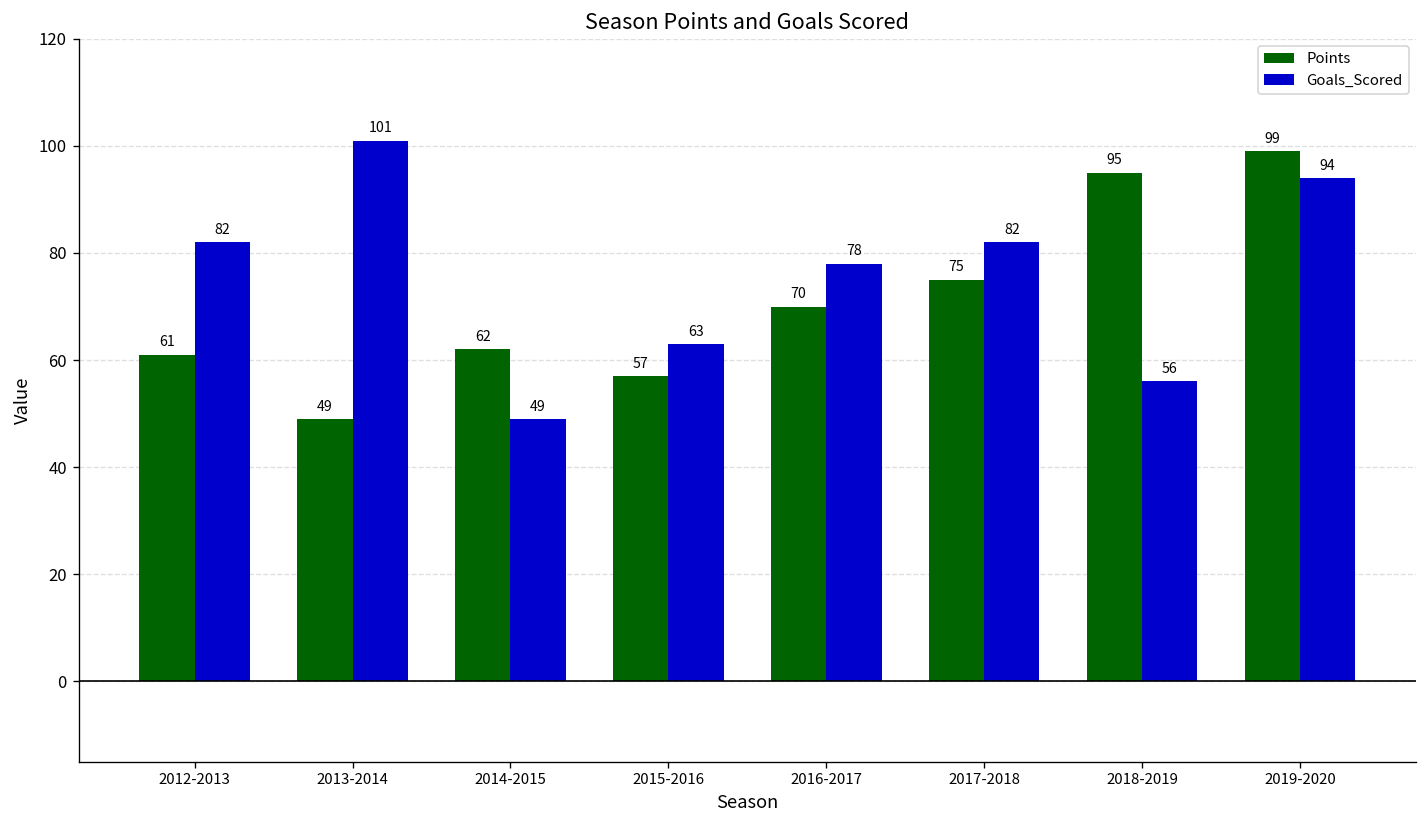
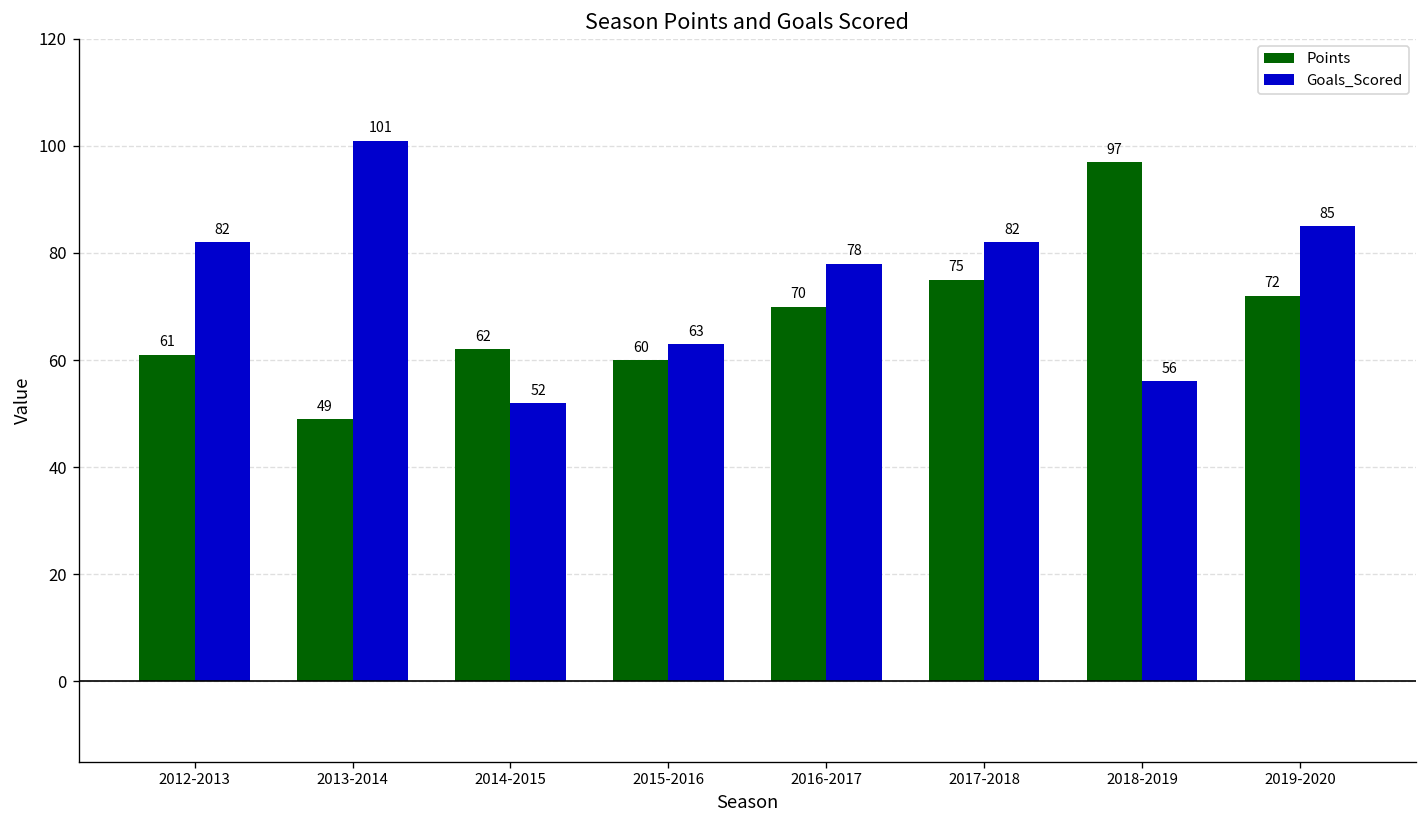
  {
    "Points": {
      "2012-2013": 61,
      "2013-2014": 49,
      "2014-2015": 62,
-     "2015-2016": 57,
+     "2015-2016": 60,
      "2016-2017": 70,
      "2017-2018": 75,
-     "2018-2019": 95,
-     "2019-2020": 99
+     "2018-2019": 97,
+     "2019-2020": 72
    },
    "Goals_Scored": {
      "2012-2013": 82,
      "2013-2014": 101,
-     "2014-2015": 49,
+     "2014-2015": 52,
      "2015-2016": 63,
      "2016-2017": 78,
      "2017-2018": 82,
      "2018-2019": 56,
-     "2019-2020": 94
+     "2019-2020": 85
    }
  }
